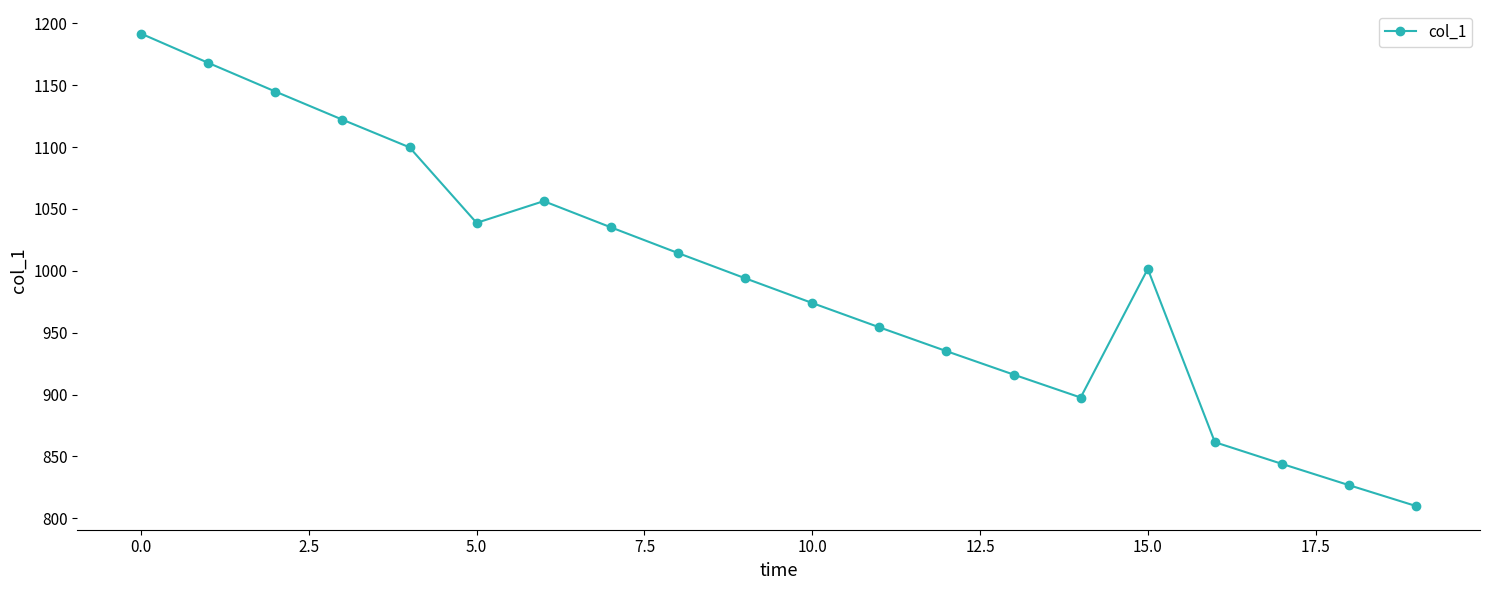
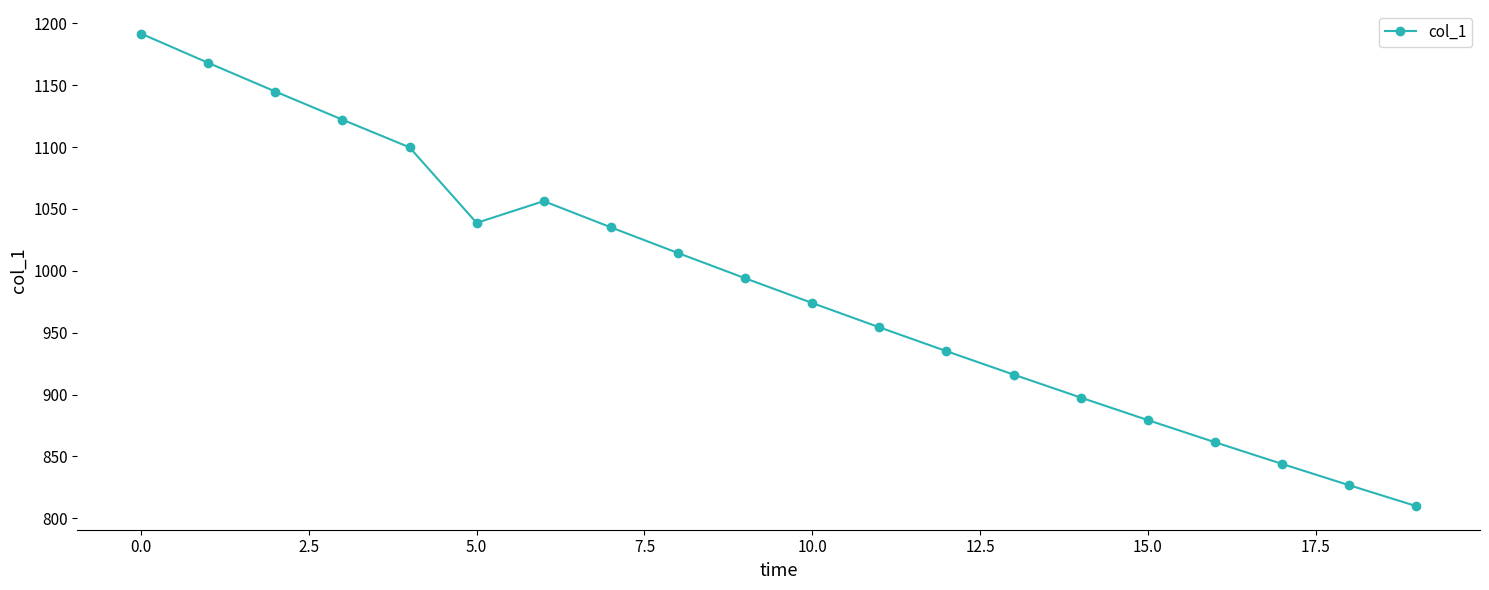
  {
    "0.0": 1192,
    "5.0": 1039,
    "10.0": 974,
-   "15.0": 1002
+   "15.0": 879
  }
